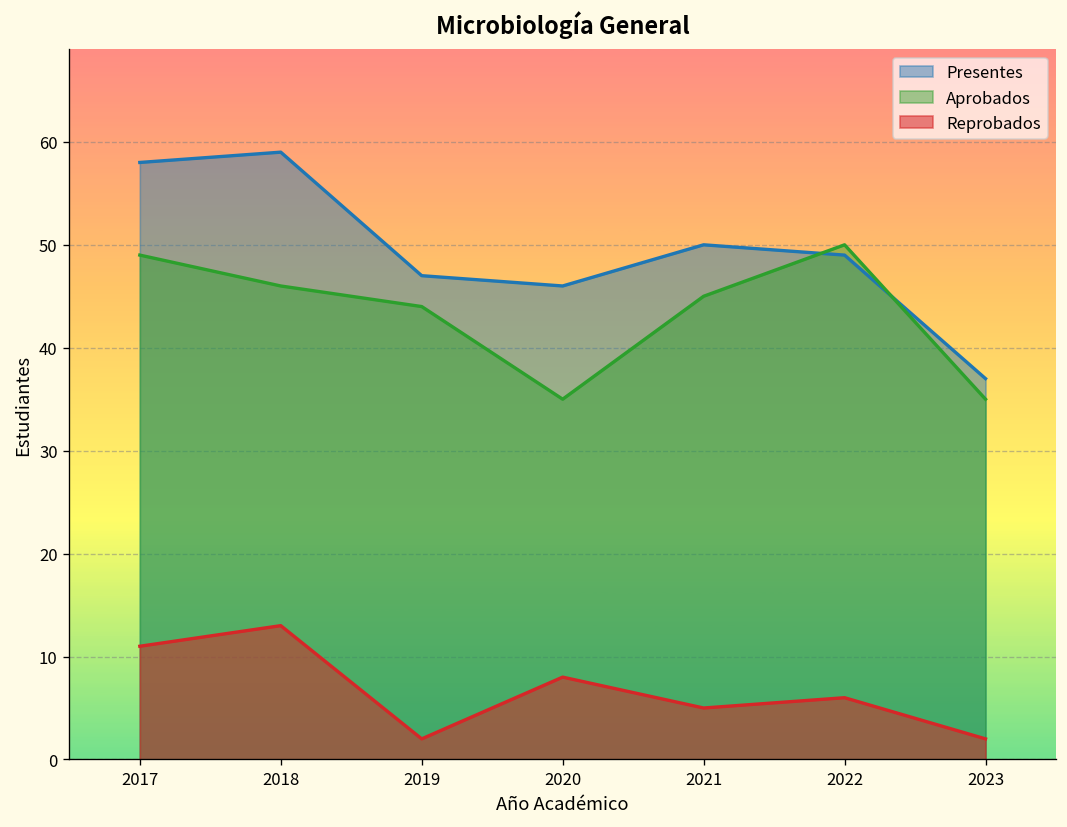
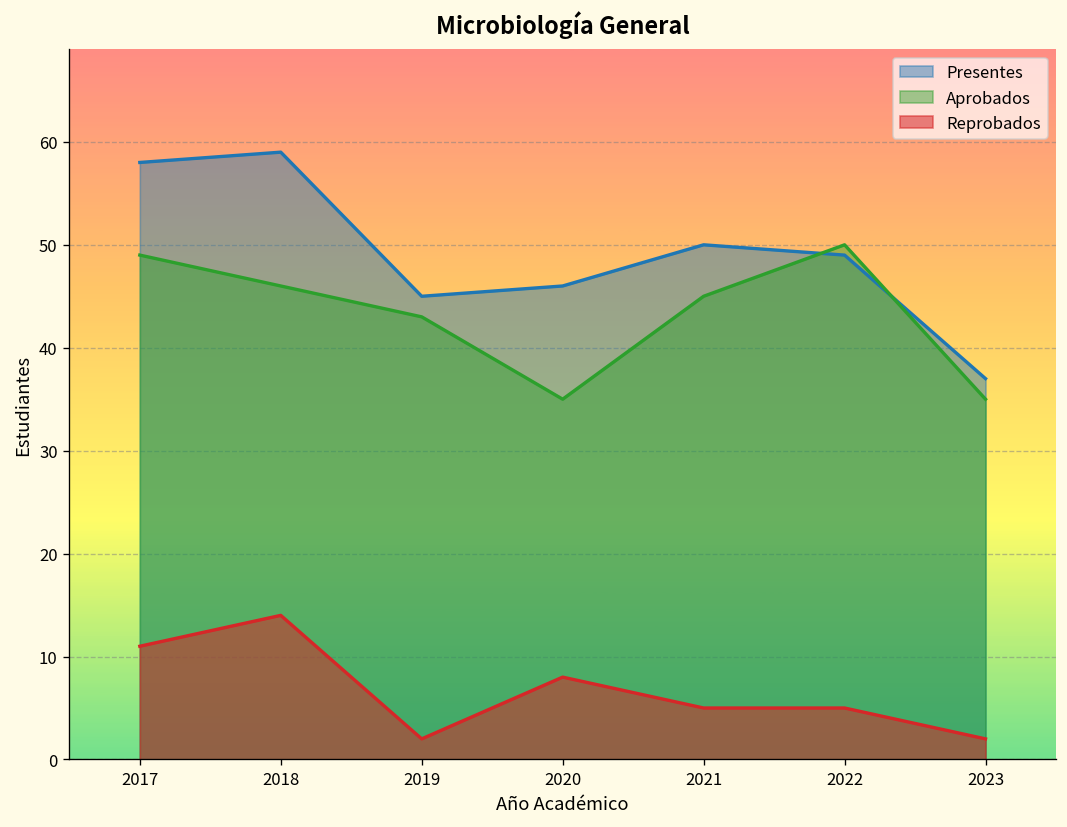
  {
    "Presentes": {
      "2017": 58,
      "2018": 59,
-     "2019": 47,
+     "2019": 45,
      "2020": 46,
      "2021": 50,
      "2022": 49,
      "2023": 37
    },
    "Aprobados": {
      "2017": 49,
      "2018": 46,
-     "2019": 44,
+     "2019": 43,
      "2020": 35,
      "2021": 45,
      "2022": 50,
      "2023": 35
    },
    "Reprobados": {
      "2017": 11,
-     "2018": 13,
+     "2018": 14,
      "2019": 2,
      "2020": 8,
      "2021": 5,
-     "2022": 6,
+     "2022": 5,
      "2023": 2
    }
  }
